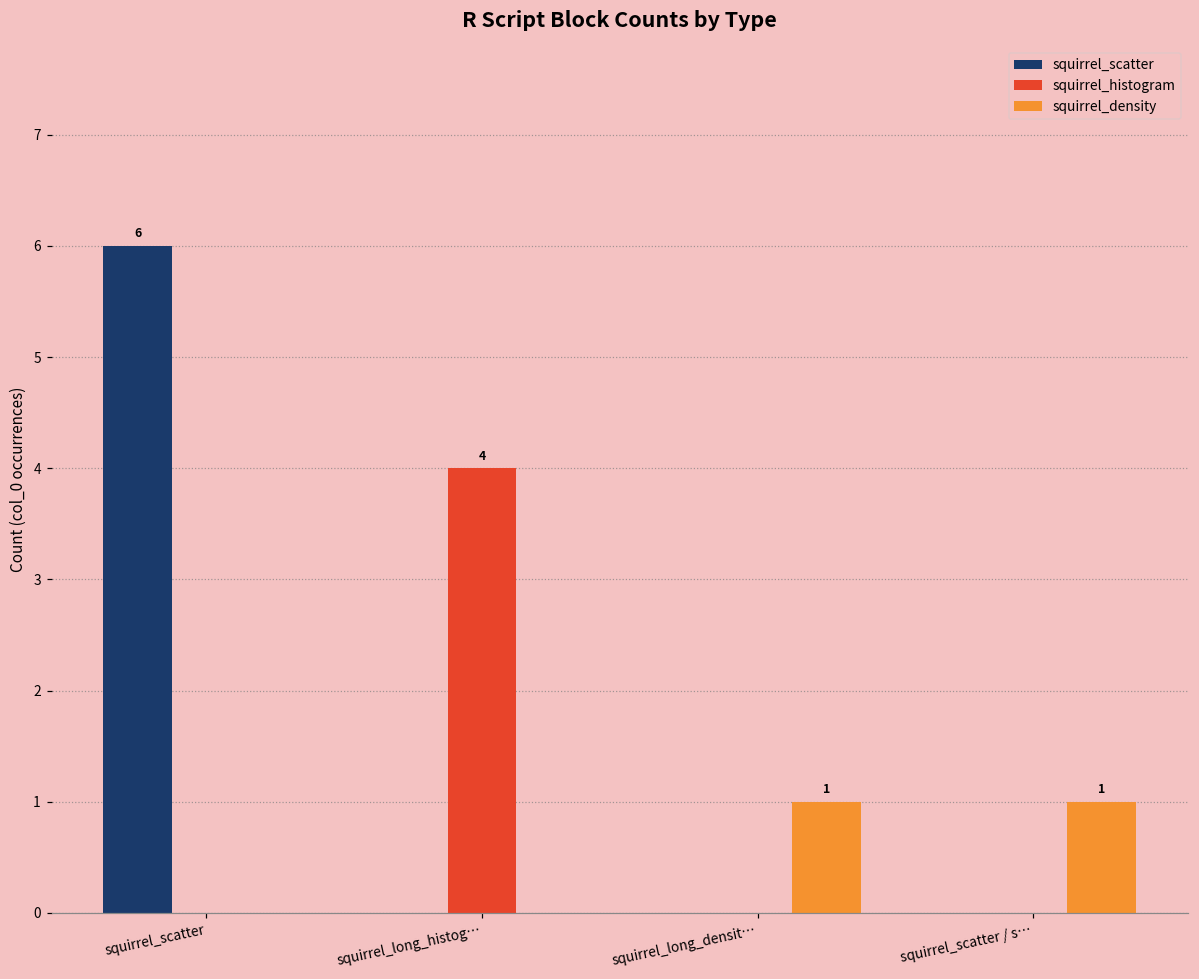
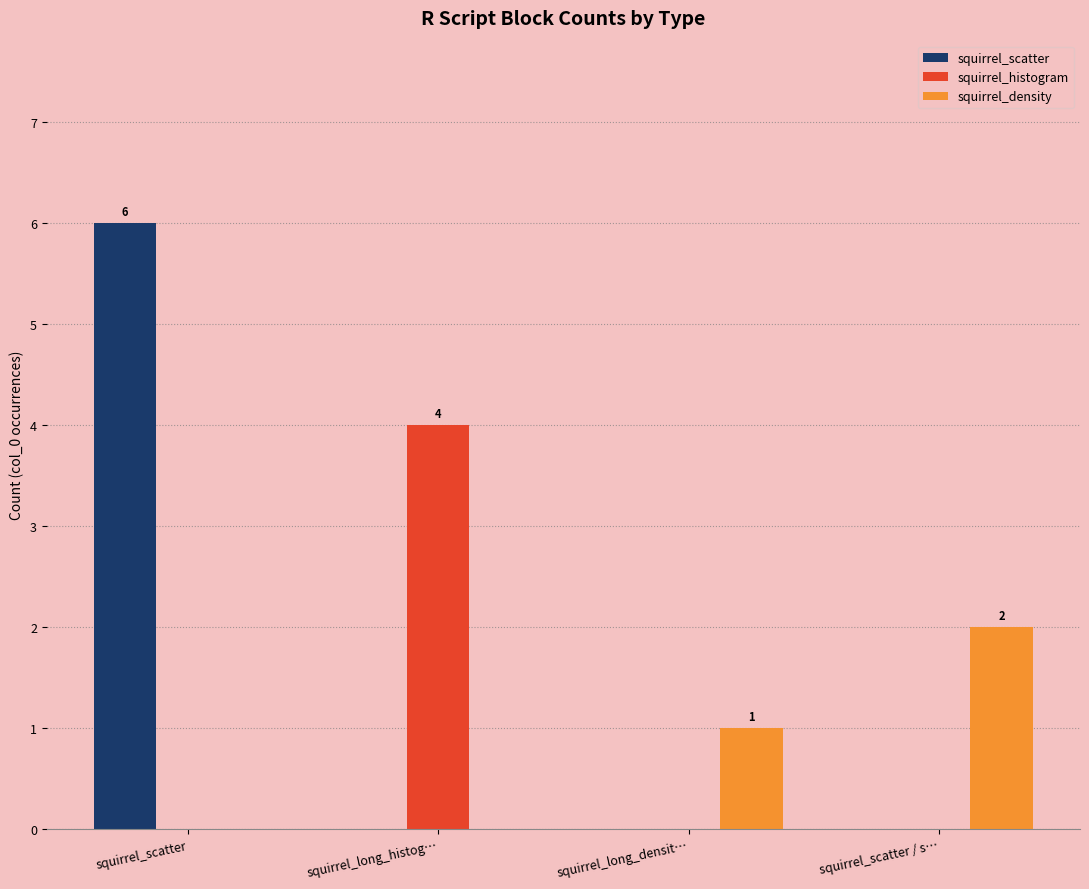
  {
    "squirrel_scatter": {
      "squirrel_scatter": 6
    },
    "squirrel_histogram": {
      "squirrel_long_histog…": 4
    },
    "squirrel_density": {
      "squirrel_long_densit…": 1,
-     "squirrel_scatter / s…": 1
+     "squirrel_scatter / s…": 2
    }
  }
